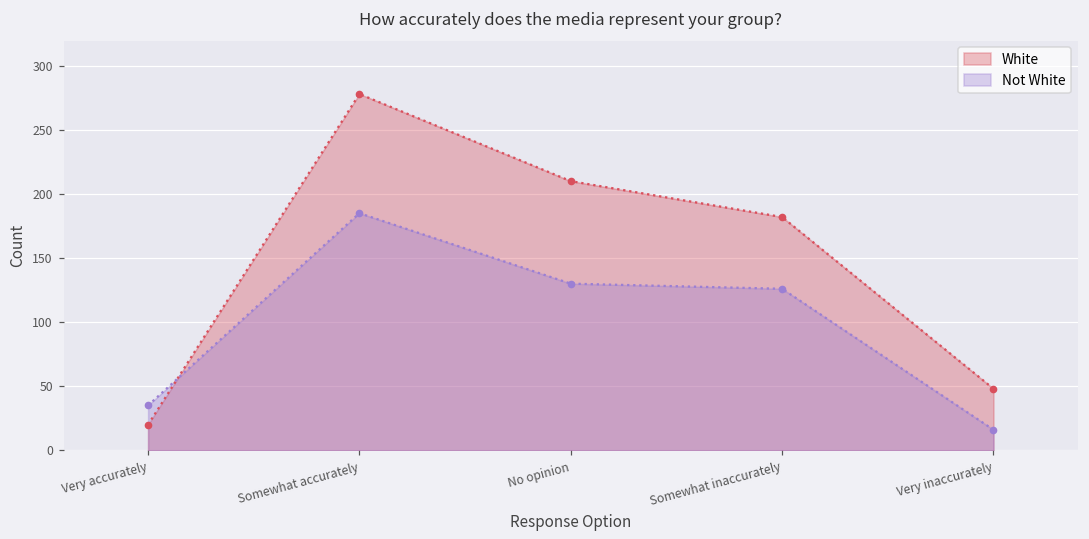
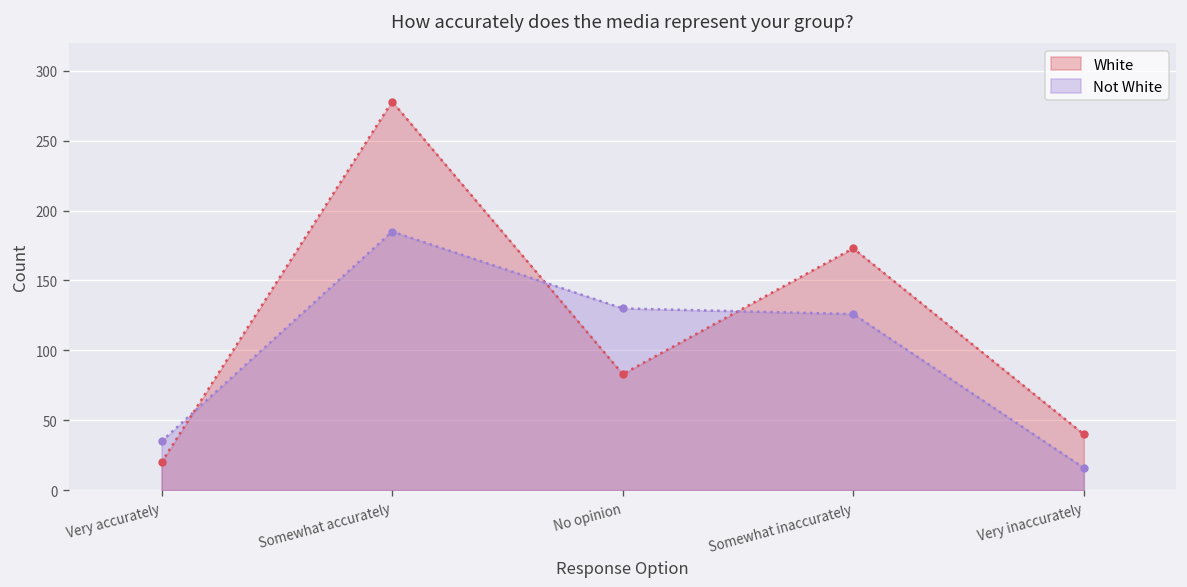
  {
    "White": {
      "Very accurately": 20,
      "Somewhat accurately": 278,
-     "No opinion": 210,
-     "Somewhat inaccurately": 182,
-     "Very inaccurately": 48
+     "No opinion": 83,
+     "Somewhat inaccurately": 173,
+     "Very inaccurately": 40
    },
    "Not White": {
      "Very accurately": 35,
      "Somewhat accurately": 185,
      "No opinion": 130,
      "Somewhat inaccurately": 126,
      "Very inaccurately": 16
    }
  }
